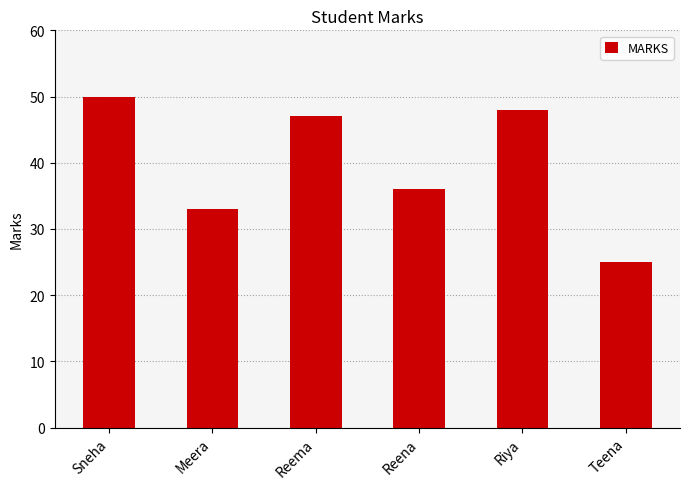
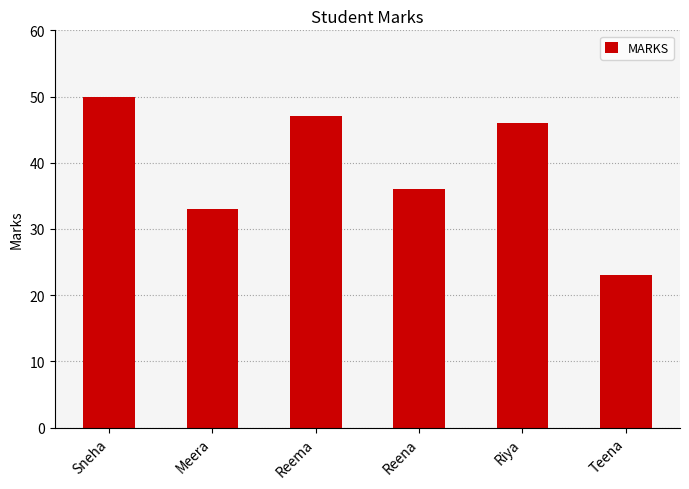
  {
    "Sneha": 50,
    "Meera": 33,
    "Reema": 47,
    "Reena": 36,
-   "Riya": 48,
-   "Teena": 25
+   "Riya": 46,
+   "Teena": 23
  }
